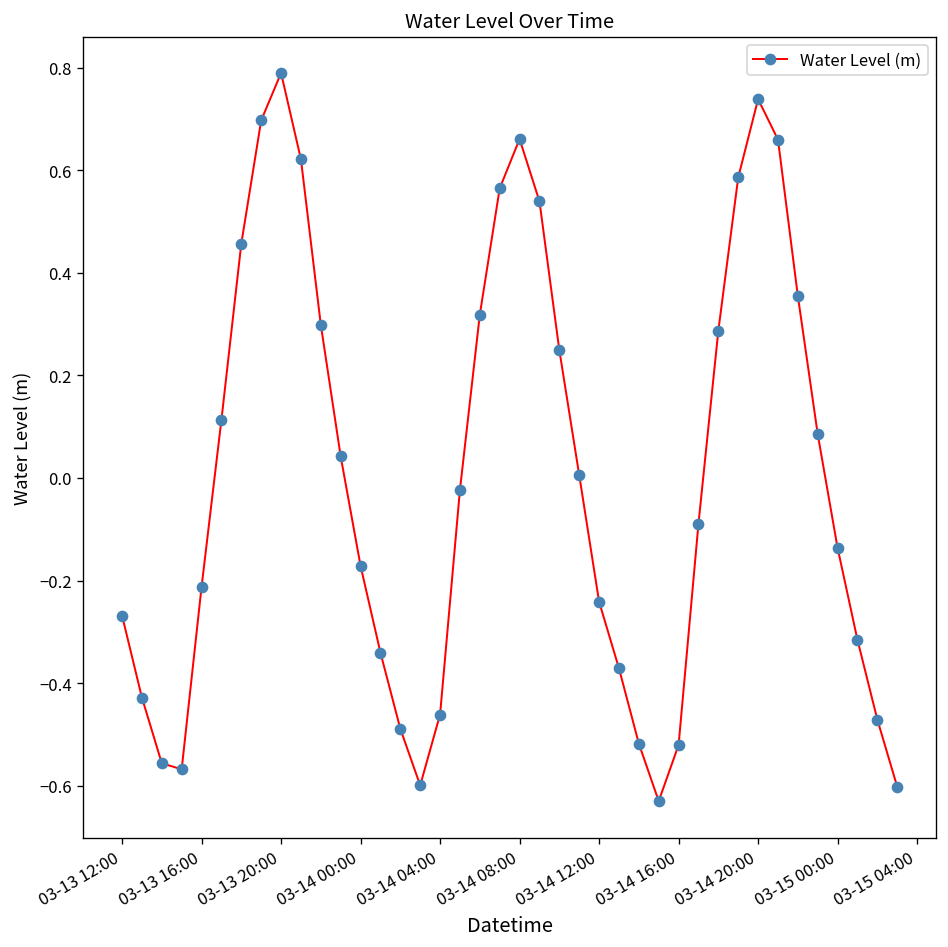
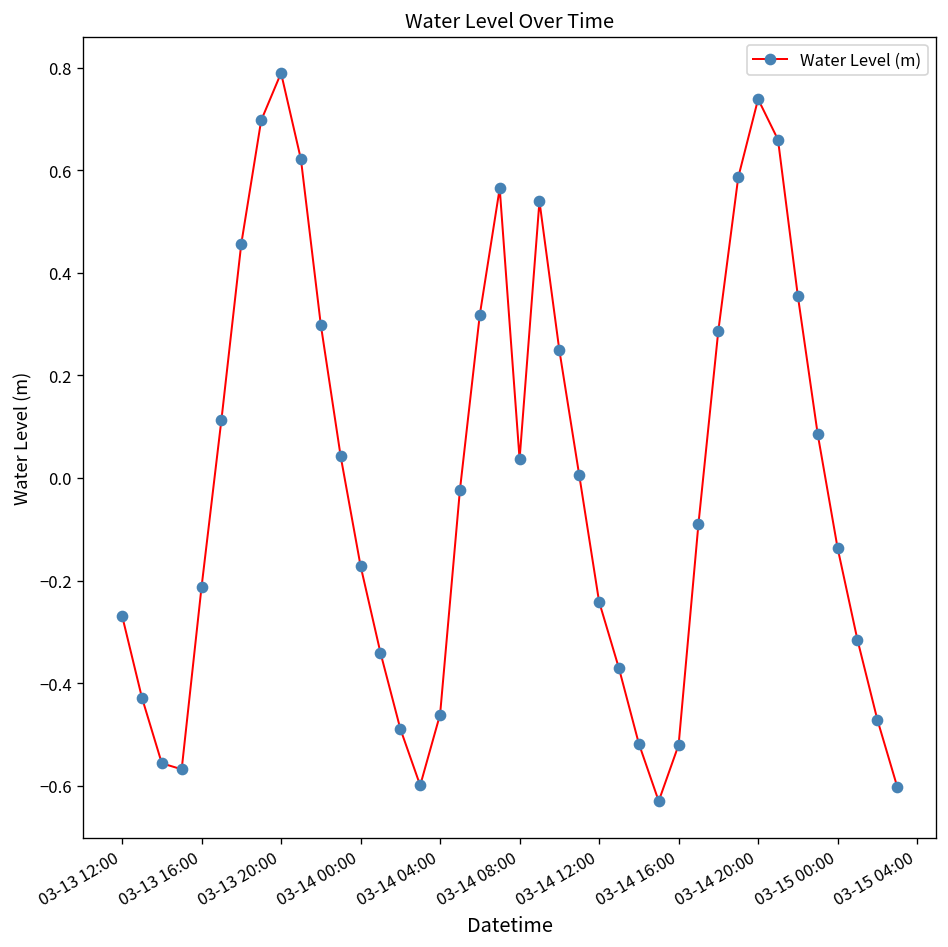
  {
    "03-13 12:00": -0.27,
    "03-13 16:00": -0.21,
    "03-13 20:00": 0.79,
    "03-14 00:00": -0.17,
    "03-14 04:00": -0.46,
-   "03-14 08:00": 0.66,
+   "03-14 08:00": 0.04,
    "03-14 12:00": -0.24,
    "03-14 16:00": -0.52,
    "03-14 20:00": 0.74,
    "03-15 00:00": -0.14
  }
